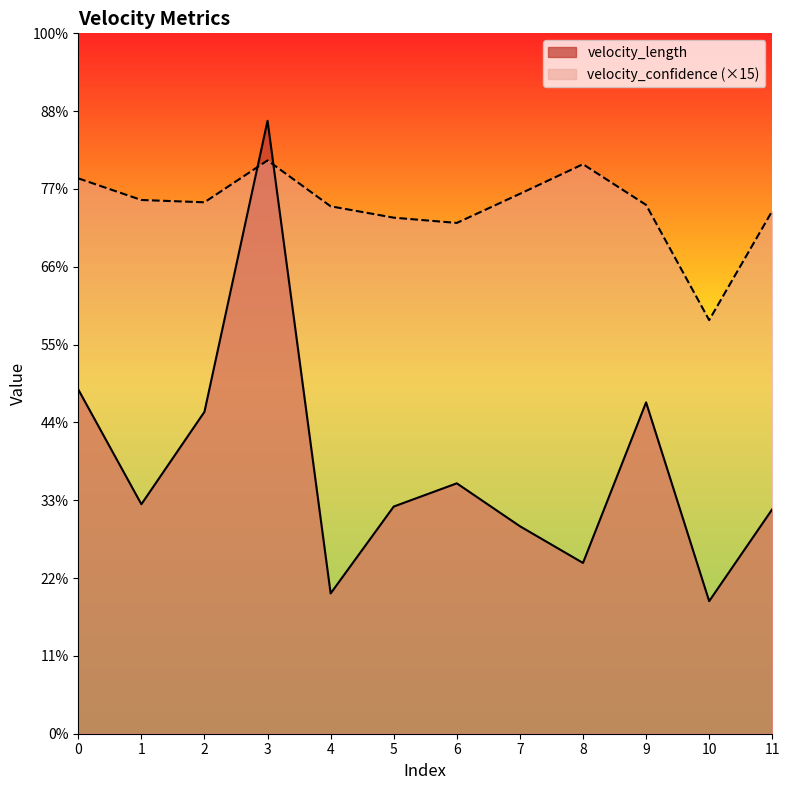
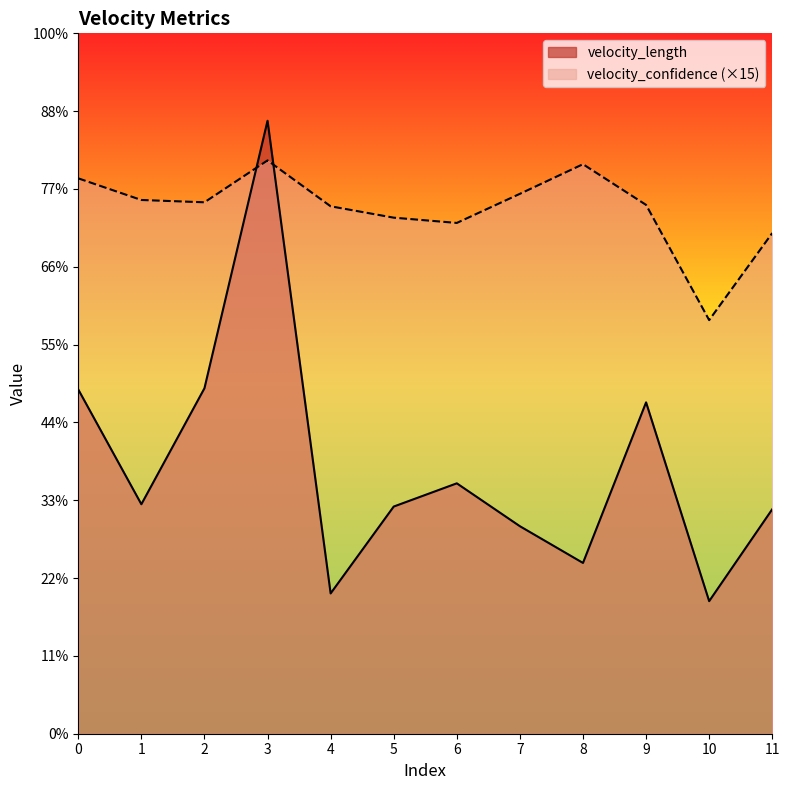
  {
    "velocity_length": {
      "0": "49%",
      "1": "33%",
-     "2": "46%",
+     "2": "49%",
      "3": "88%",
      "4": "20%",
      "5": "32%",
      "6": "36%",
      "7": "30%",
      "8": "24%",
      "9": "47%",
      "10": "19%",
      "11": "32%"
    },
    "velocity_confidence (×15)": {
      "0": "79%",
      "1": "76%",
      "2": "76%",
      "3": "82%",
      "4": "75%",
      "5": "74%",
      "6": "73%",
      "7": "77%",
      "8": "81%",
      "9": "76%",
      "10": "59%",
-     "11": "75%"
+     "11": "71%"
    }
  }
